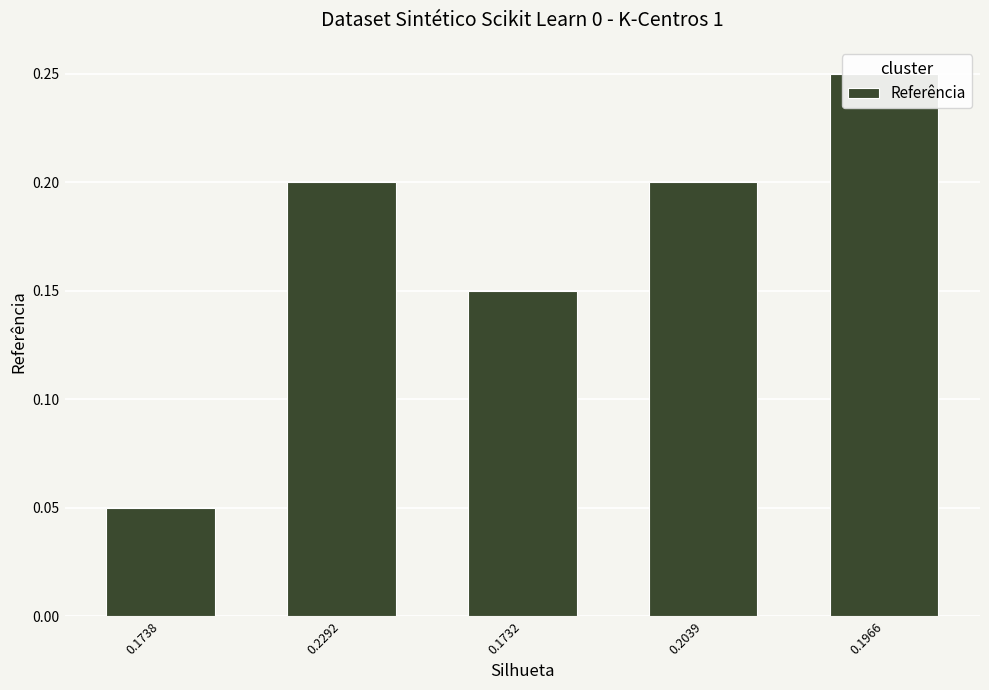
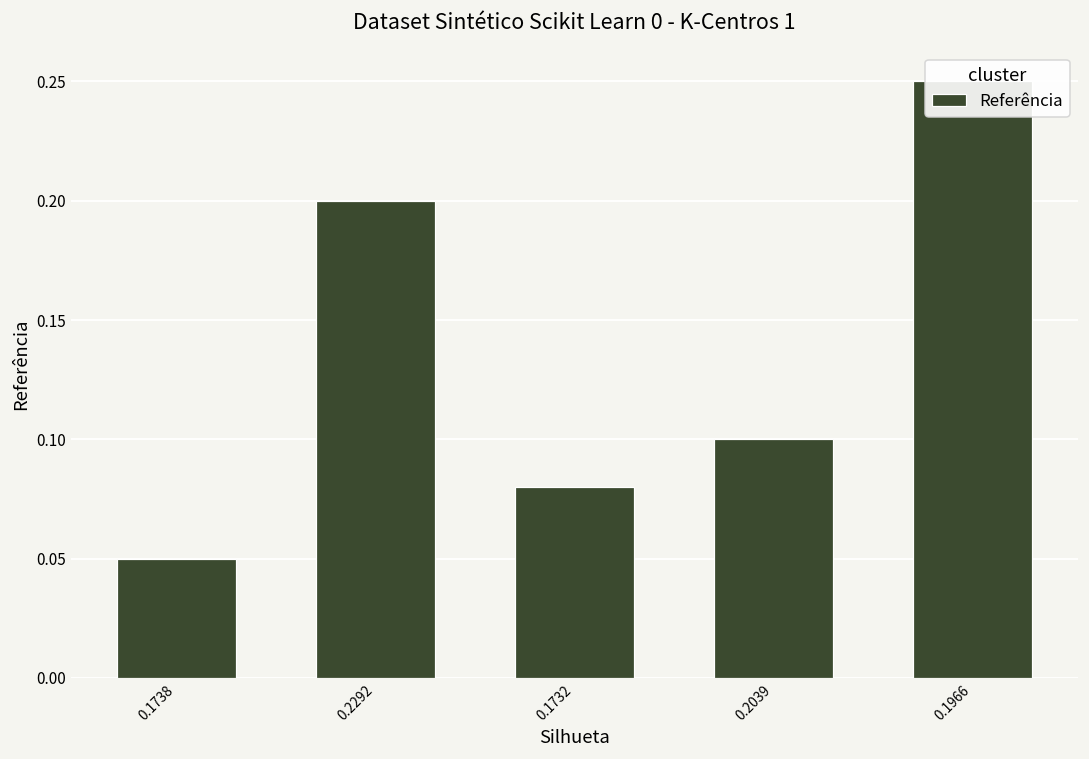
  {
    "0.1738": 0.05,
    "0.2292": 0.20,
-   "0.1732": 0.15,
-   "0.2039": 0.2
+   "0.1732": 0.08,
+   "0.2039": 0.1
  }
